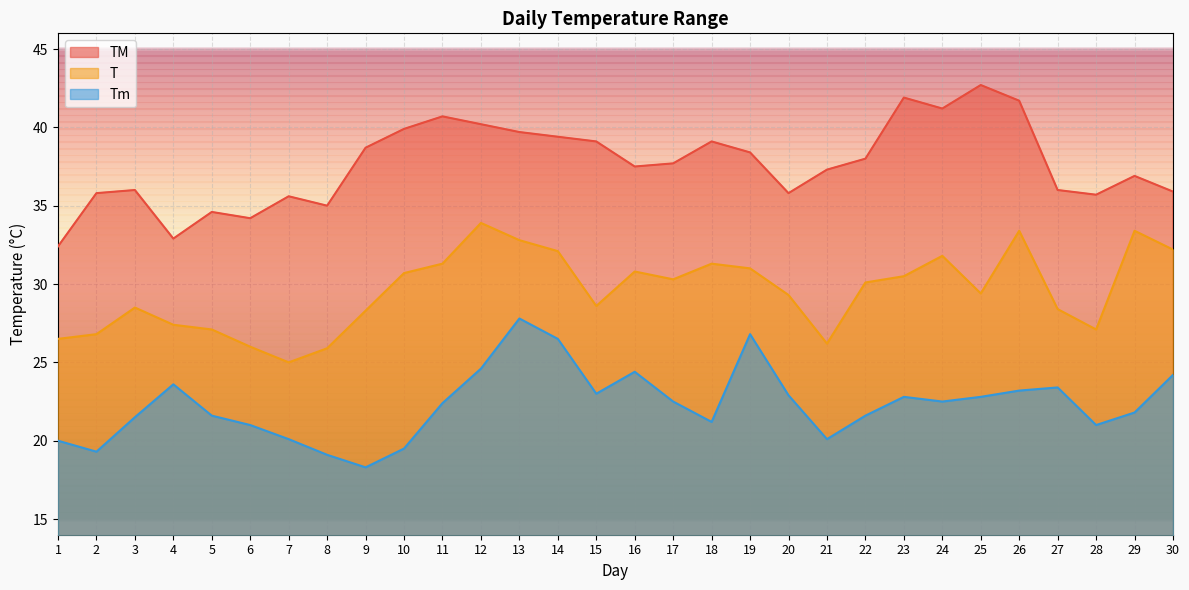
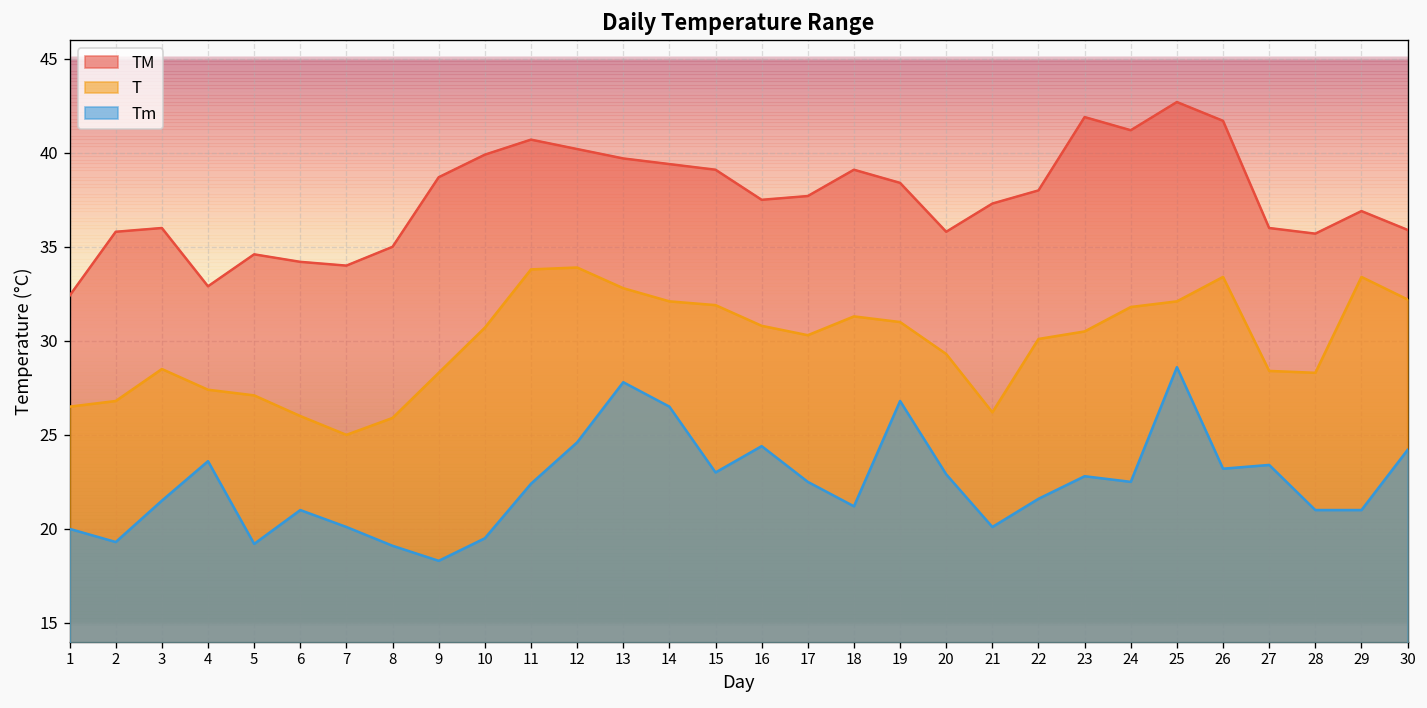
  {
    "TM": {
      "1": 32.4,
      "2": 35.8,
      "3": 36.0,
      "4": 32.9,
      "5": 34.6,
      "6": 34.2,
-     "7": 35.6,
+     "7": 34.0,
      "8": 35.0,
      "9": 38.7,
      "10": 39.9,
      "11": 40.7,
      "12": 40.2,
      "13": 39.7,
      "14": 39.4,
      "15": 39.1,
      "16": 37.5,
      "17": 37.7,
      "18": 39.1,
      "19": 38.4,
      "20": 35.8,
      "21": 37.3,
      "22": 38.0,
      "23": 41.9,
      "24": 41.2,
      "25": 42.7,
      "26": 41.7,
      "27": 36.0,
      "28": 35.7,
      "29": 36.9,
      "30": 35.9
    },
    "T": {
      "1": 26.5,
      "2": 26.8,
      "3": 28.5,
      "4": 27.4,
      "5": 27.1,
      "6": 26.0,
      "7": 25.0,
      "8": 25.9,
      "9": 28.3,
      "10": 30.7,
-     "11": 31.3,
+     "11": 33.8,
      "12": 33.9,
      "13": 32.8,
      "14": 32.1,
-     "15": 28.6,
+     "15": 31.9,
      "16": 30.8,
      "17": 30.3,
      "18": 31.3,
      "19": 31.0,
      "20": 29.3,
      "21": 26.2,
      "22": 30.1,
      "23": 30.5,
      "24": 31.8,
-     "25": 29.4,
+     "25": 32.1,
      "26": 33.4,
      "27": 28.4,
-     "28": 27.1,
+     "28": 28.3,
      "29": 33.4,
      "30": 32.2
    },
    "Tm": {
      "1": 20.0,
      "2": 19.3,
      "3": 21.5,
      "4": 23.6,
-     "5": 21.6,
+     "5": 19.2,
      "6": 21.0,
      "7": 20.1,
      "8": 19.1,
      "9": 18.3,
      "10": 19.5,
      "11": 22.4,
      "12": 24.6,
      "13": 27.8,
      "14": 26.5,
      "15": 23.0,
      "16": 24.4,
      "17": 22.5,
      "18": 21.2,
      "19": 26.8,
      "20": 22.9,
      "21": 20.1,
      "22": 21.6,
      "23": 22.8,
      "24": 22.5,
-     "25": 22.8,
+     "25": 28.6,
      "26": 23.2,
      "27": 23.4,
      "28": 21.0,
-     "29": 21.8,
+     "29": 21.0,
      "30": 24.2
    }
  }
